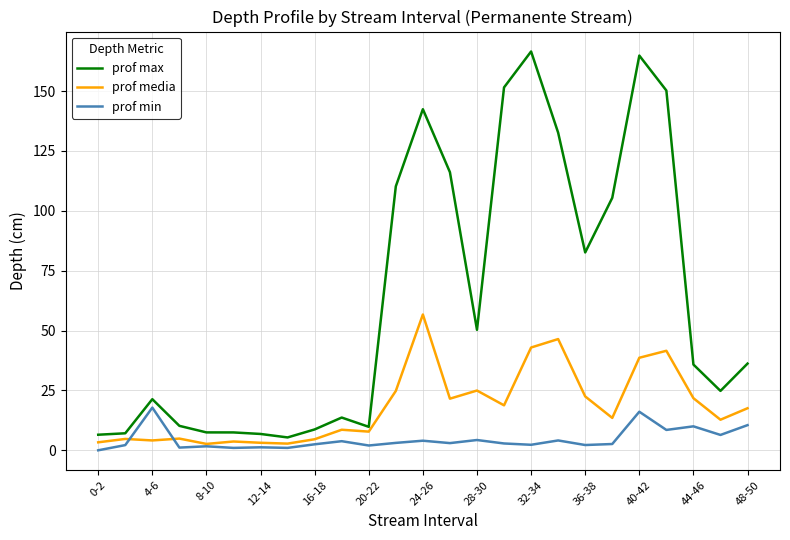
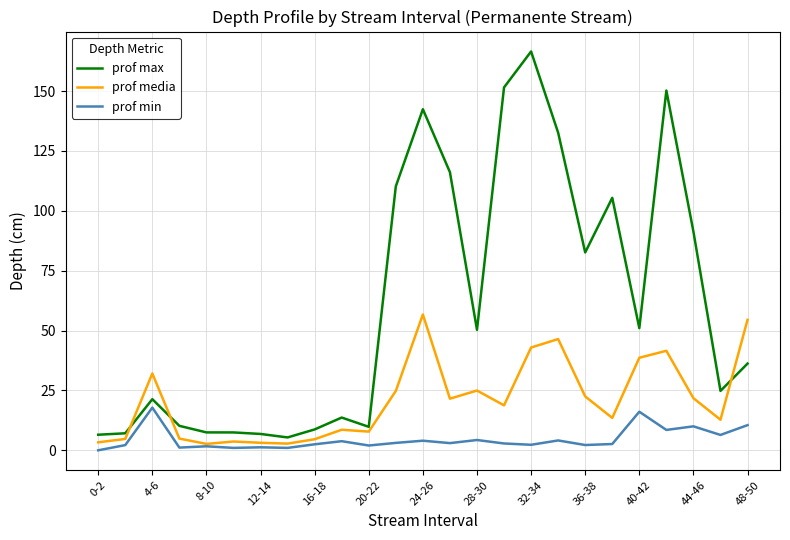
  {
    "prof max": {
      "0-2": 7,
      "4-6": 21,
      "8-10": 7,
      "12-14": 7,
      "16-18": 9,
      "20-22": 10,
      "24-26": 142,
      "28-30": 50,
      "32-34": 167,
      "36-38": 83,
-     "40-42": 165,
-     "44-46": 36,
+     "40-42": 51,
+     "44-46": 91,
      "48-50": 36
    },
    "prof media": {
      "0-2": 3,
-     "4-6": 4,
+     "4-6": 32,
      "12-14": 3,
      "16-18": 5,
      "20-22": 8,
      "24-26": 57,
      "28-30": 25,
      "32-34": 43,
      "36-38": 22,
      "40-42": 39,
      "44-46": 22,
-     "48-50": 18
+     "48-50": 54
    },
    "prof min": {
      "0-2": 0,
      "4-6": 18,
      "12-14": 1,
      "16-18": 3,
      "20-22": 2,
      "24-26": 4,
      "28-30": 4,
      "32-34": 2,
      "36-38": 2,
      "40-42": 16,
      "44-46": 10,
      "48-50": 11
    }
  }
